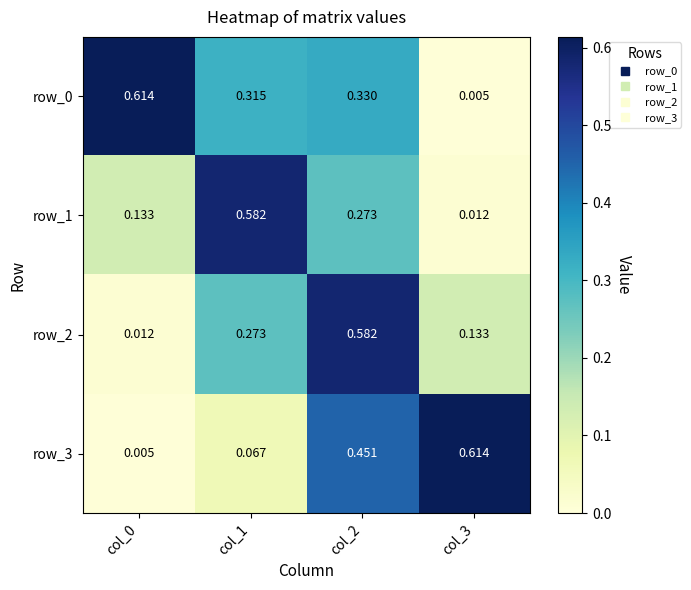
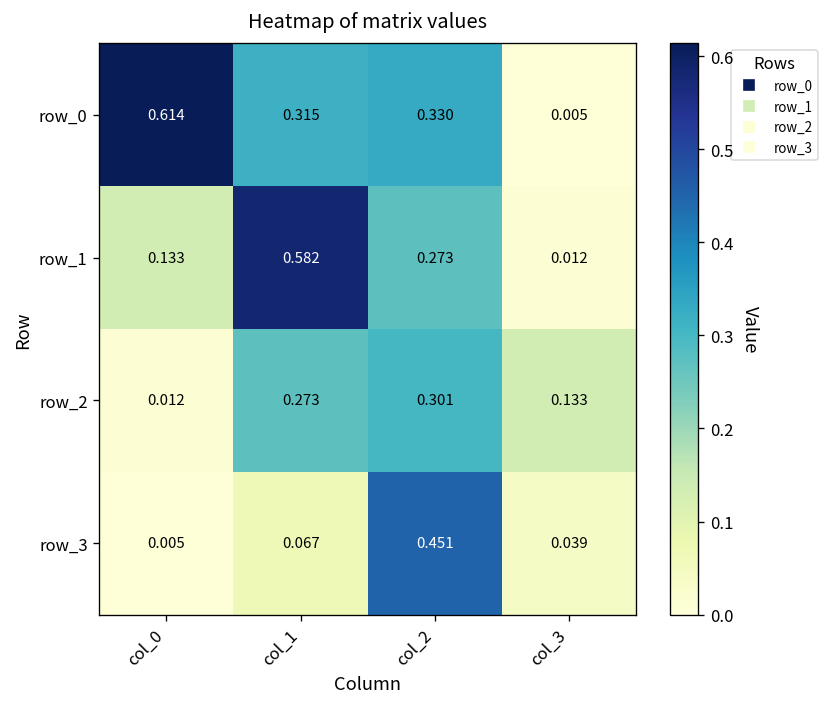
  {
    "row_0": {
      "col_0": 0.614,
      "col_1": 0.315,
      "col_2": 0.330,
      "col_3": 0.005
    },
    "row_1": {
      "col_0": 0.133,
      "col_1": 0.582,
      "col_2": 0.273,
      "col_3": 0.012
    },
    "row_2": {
      "col_0": 0.012,
      "col_1": 0.273,
-     "col_2": 0.582,
+     "col_2": 0.301,
      "col_3": 0.133
    },
    "row_3": {
      "col_0": 0.005,
      "col_1": 0.067,
      "col_2": 0.451,
-     "col_3": 0.614
+     "col_3": 0.039
    }
  }
